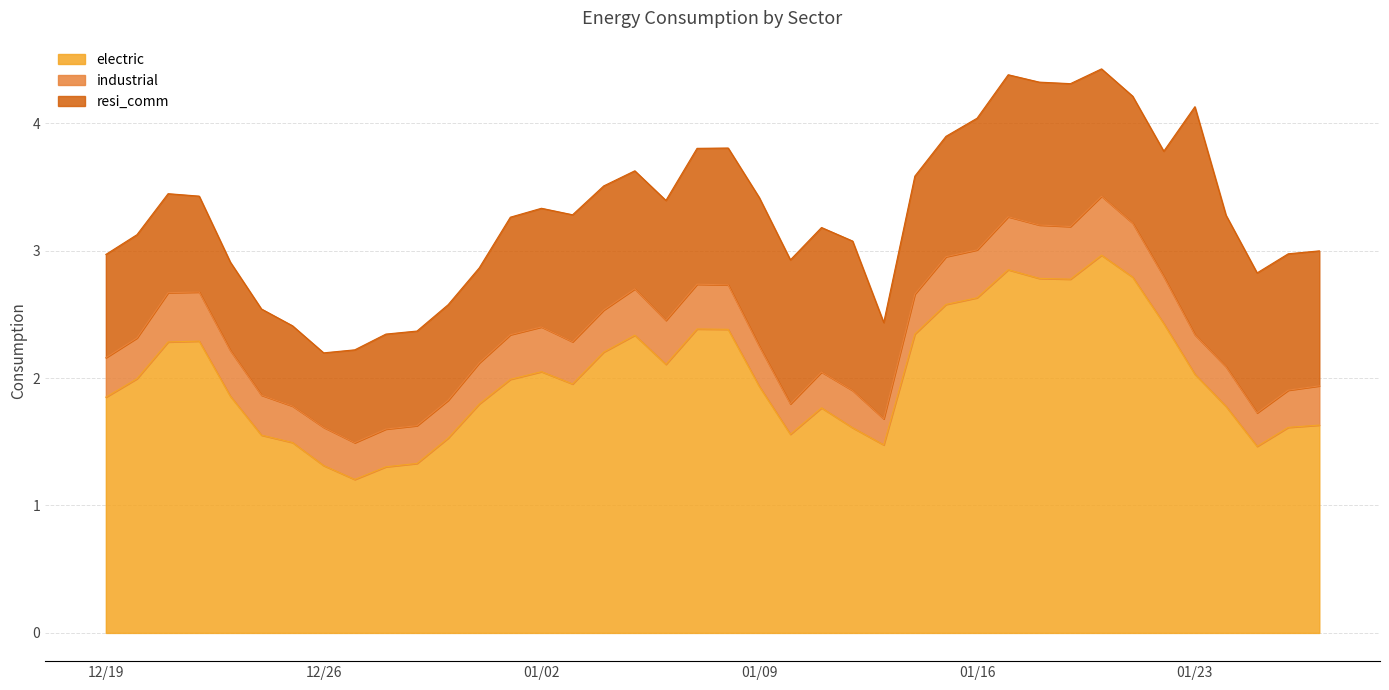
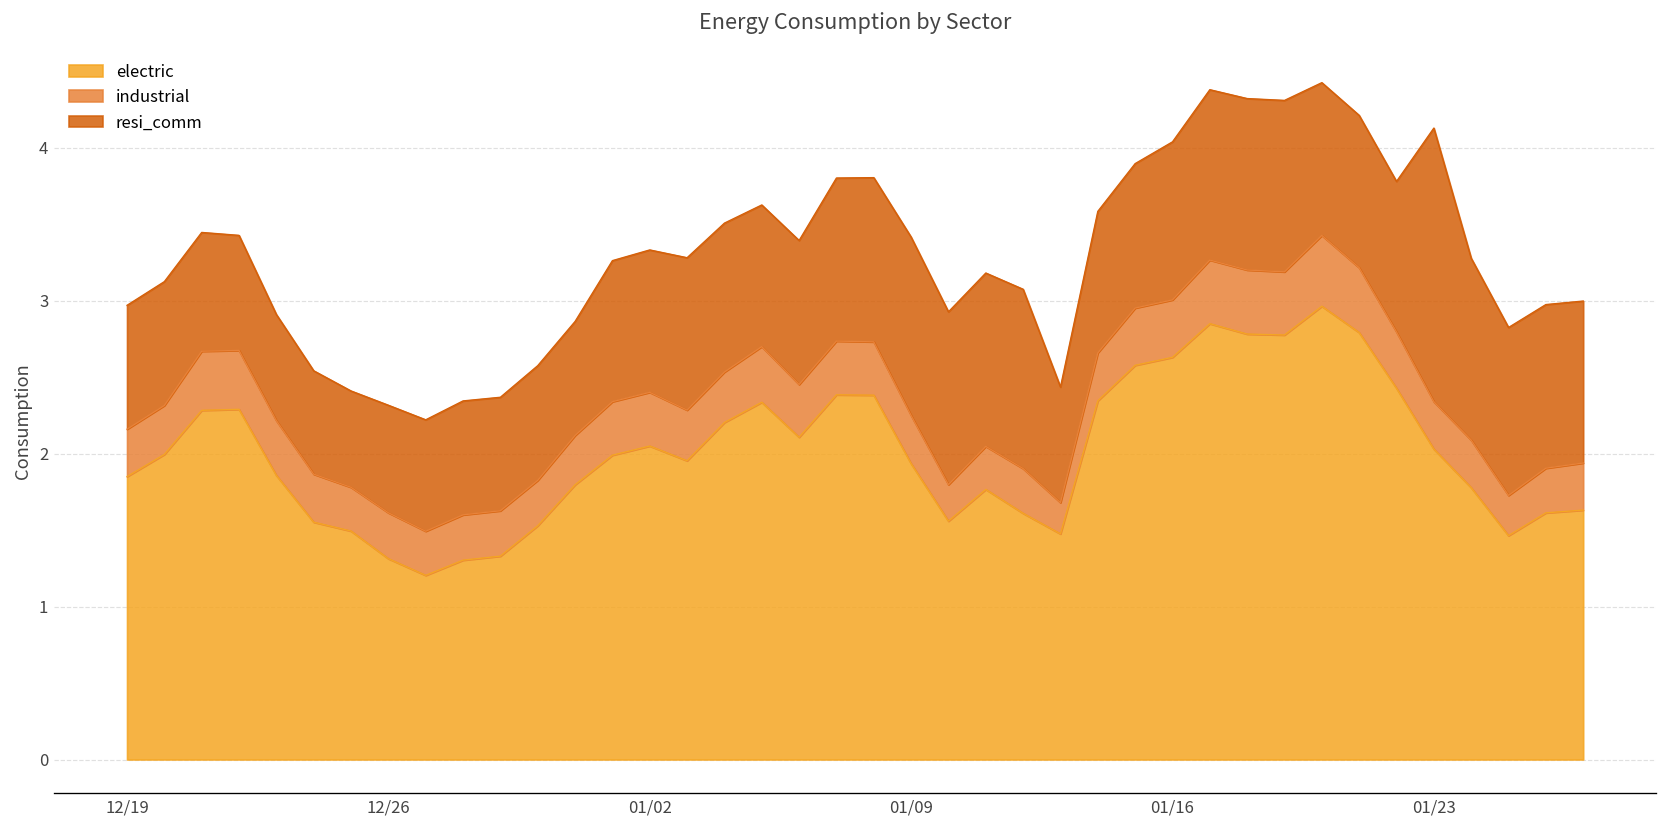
  {
    "resi_comm": {
      "12/19": 0.81,
-     "12/26": 0.58,
+     "12/26": 0.70,
      "01/02": 0.93,
      "01/09": 1.17,
      "01/16": 1.03,
      "01/23": 1.79
    }
  }
